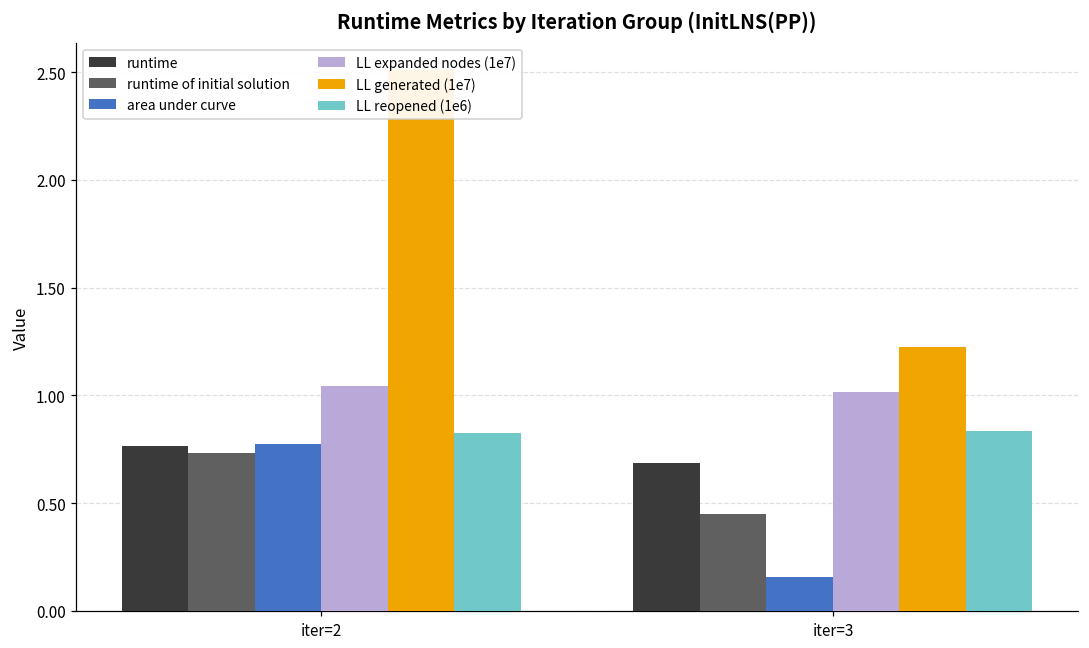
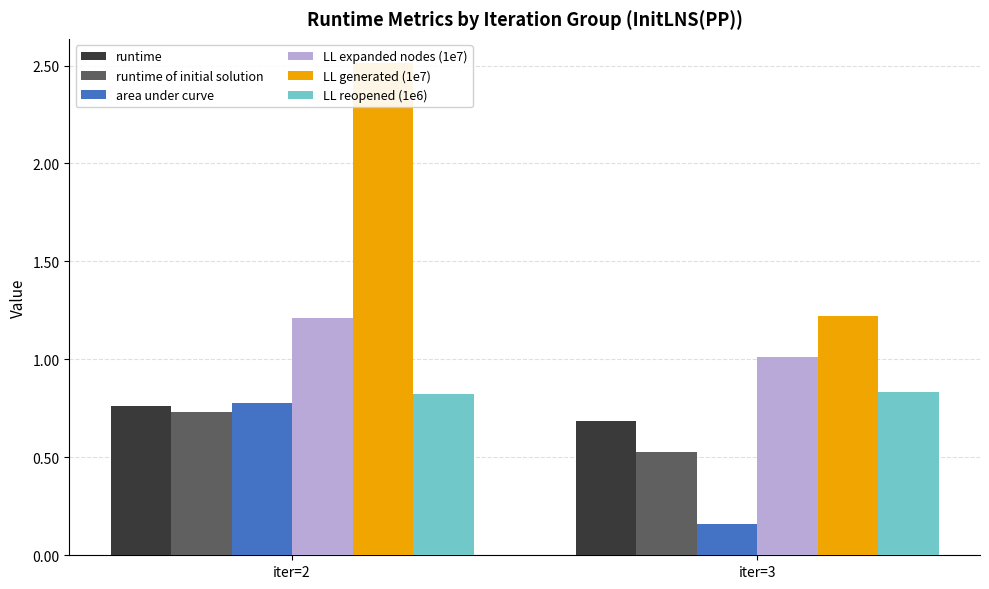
  {
    "runtime": {
      "iter=2": 0.76,
      "iter=3": 0.69
    },
    "runtime of initial solution": {
      "iter=2": 0.73,
-     "iter=3": 0.45
+     "iter=3": 0.53
    },
    "area under curve": {
      "iter=2": 0.78,
      "iter=3": 0.16
    },
    "LL expanded nodes (1e7)": {
-     "iter=2": 1.04,
+     "iter=2": 1.21,
      "iter=3": 1.01
    },
    "LL generated (1e7)": {
      "iter=3": 1.22
    },
    "LL reopened (1e6)": {
      "iter=2": 0.82,
      "iter=3": 0.83
    }
  }
